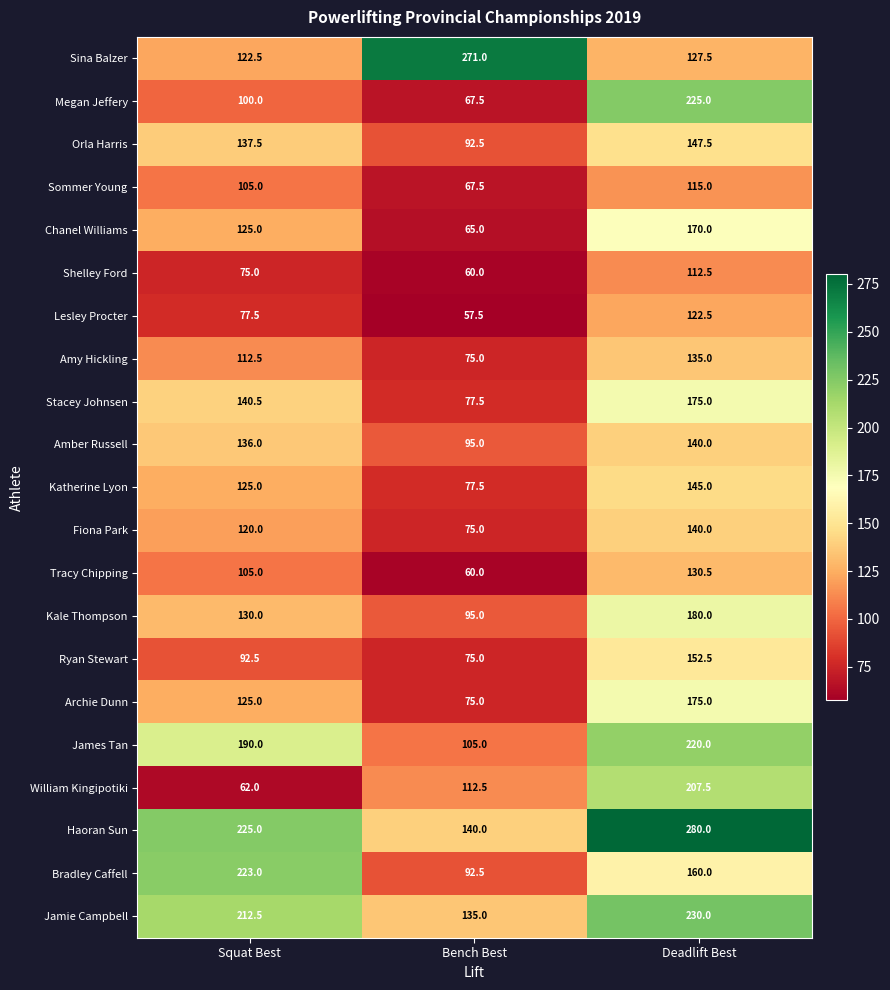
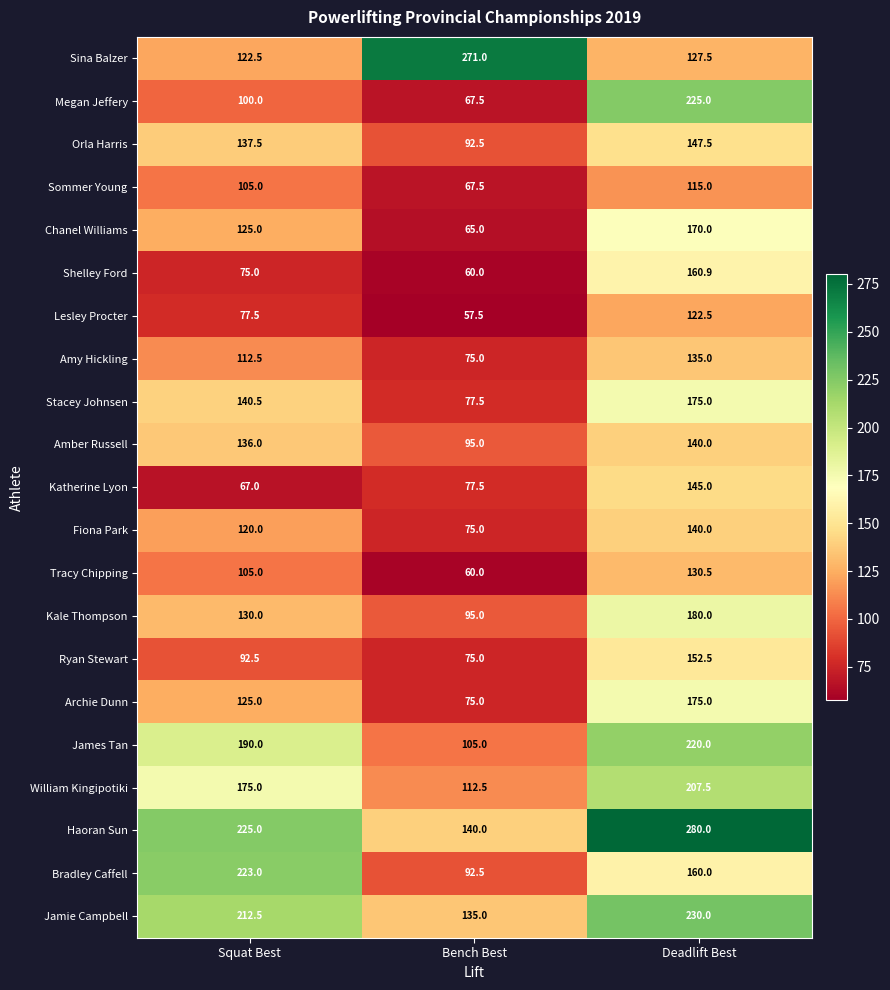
  {
    "Sina Balzer": {
      "Squat Best": 122.5,
      "Bench Best": 271.0,
      "Deadlift Best": 127.5
    },
    "Megan Jeffery": {
      "Squat Best": 100.0,
      "Bench Best": 67.5,
      "Deadlift Best": 225.0
    },
    "Orla Harris": {
      "Squat Best": 137.5,
      "Bench Best": 92.5,
      "Deadlift Best": 147.5
    },
    "Sommer Young": {
      "Squat Best": 105.0,
      "Bench Best": 67.5,
      "Deadlift Best": 115.0
    },
    "Chanel Williams": {
      "Squat Best": 125.0,
      "Bench Best": 65.0,
      "Deadlift Best": 170.0
    },
    "Shelley Ford": {
      "Squat Best": 75.0,
      "Bench Best": 60.0,
-     "Deadlift Best": 112.5
+     "Deadlift Best": 160.9
    },
    "Lesley Procter": {
      "Squat Best": 77.5,
      "Bench Best": 57.5,
      "Deadlift Best": 122.5
    },
    "Amy Hickling": {
      "Squat Best": 112.5,
      "Bench Best": 75.0,
      "Deadlift Best": 135.0
    },
    "Stacey Johnsen": {
      "Squat Best": 140.5,
      "Bench Best": 77.5,
      "Deadlift Best": 175.0
    },
    "Amber Russell": {
      "Squat Best": 136.0,
      "Bench Best": 95.0,
      "Deadlift Best": 140.0
    },
    "Katherine Lyon": {
-     "Squat Best": 125.0,
+     "Squat Best": 67.0,
      "Bench Best": 77.5,
      "Deadlift Best": 145.0
    },
    "Fiona Park": {
      "Squat Best": 120.0,
      "Bench Best": 75.0,
      "Deadlift Best": 140.0
    },
    "Tracy Chipping": {
      "Squat Best": 105.0,
      "Bench Best": 60.0,
      "Deadlift Best": 130.5
    },
    "Kale Thompson": {
      "Squat Best": 130.0,
      "Bench Best": 95.0,
      "Deadlift Best": 180.0
    },
    "Ryan Stewart": {
      "Squat Best": 92.5,
      "Bench Best": 75.0,
      "Deadlift Best": 152.5
    },
    "Archie Dunn": {
      "Squat Best": 125.0,
      "Bench Best": 75.0,
      "Deadlift Best": 175.0
    },
    "James Tan": {
      "Squat Best": 190.0,
      "Bench Best": 105.0,
      "Deadlift Best": 220.0
    },
    "William Kingipotiki": {
-     "Squat Best": 62.0,
+     "Squat Best": 175.0,
      "Bench Best": 112.5,
      "Deadlift Best": 207.5
    },
    "Haoran Sun": {
      "Squat Best": 225.0,
      "Bench Best": 140.0,
      "Deadlift Best": 280.0
    },
    "Bradley Caffell": {
      "Squat Best": 223.0,
      "Bench Best": 92.5,
      "Deadlift Best": 160.0
    },
    "Jamie Campbell": {
      "Squat Best": 212.5,
      "Bench Best": 135.0,
      "Deadlift Best": 230.0
    }
  }
